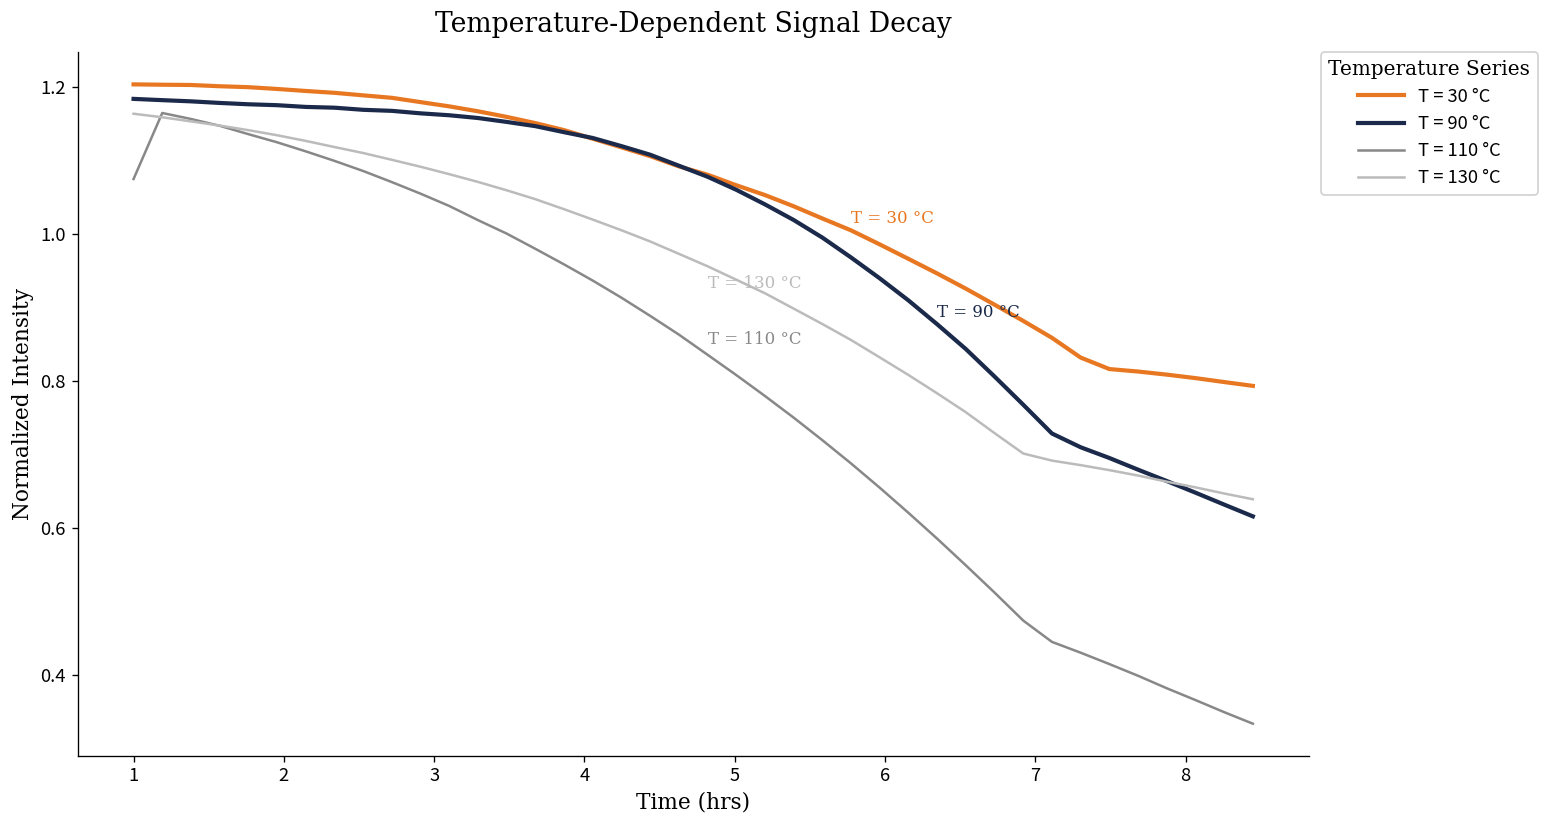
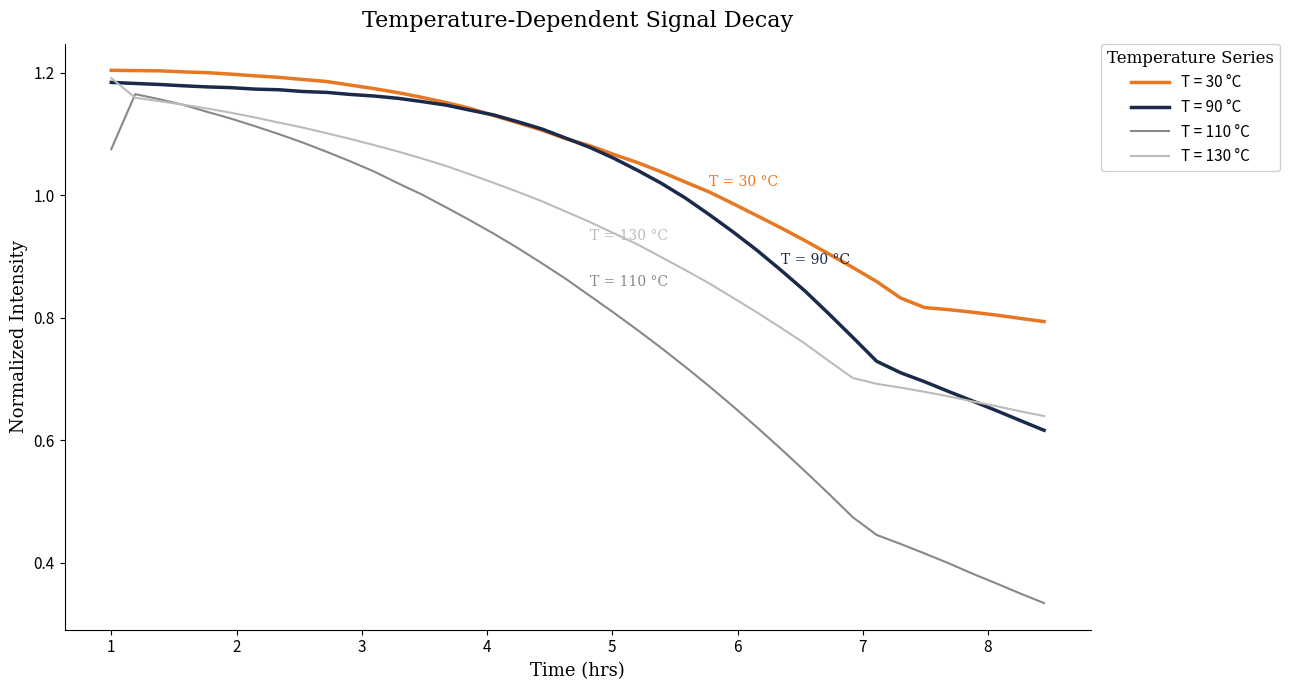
  {
    "T = 30 °C": {
      "1": 1.20
    },
    "T = 90 °C": {
      "1": 1.18
    },
    "T = 110 °C": {
      "1": 1.07
    },
    "T = 130 °C": {
-     "1": 1.16
+     "1": 1.19
    }
  }
